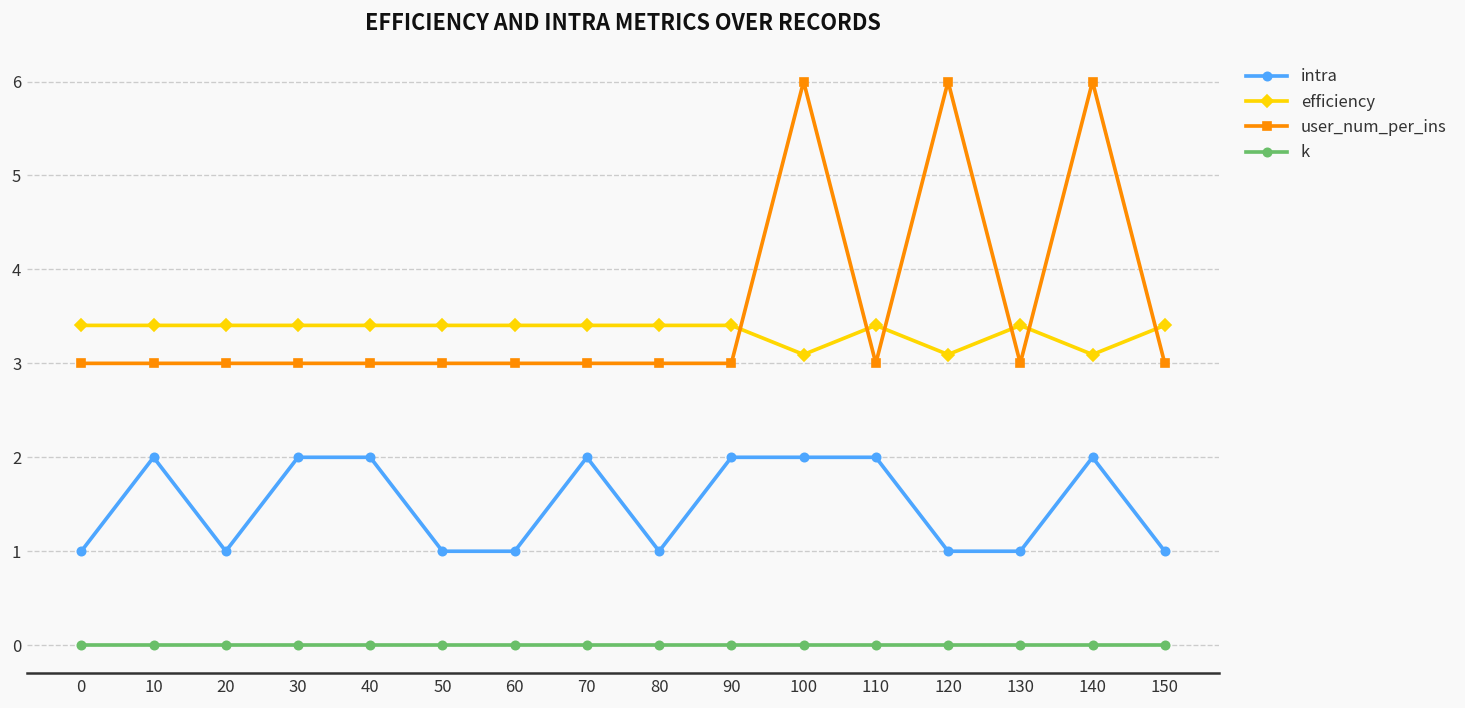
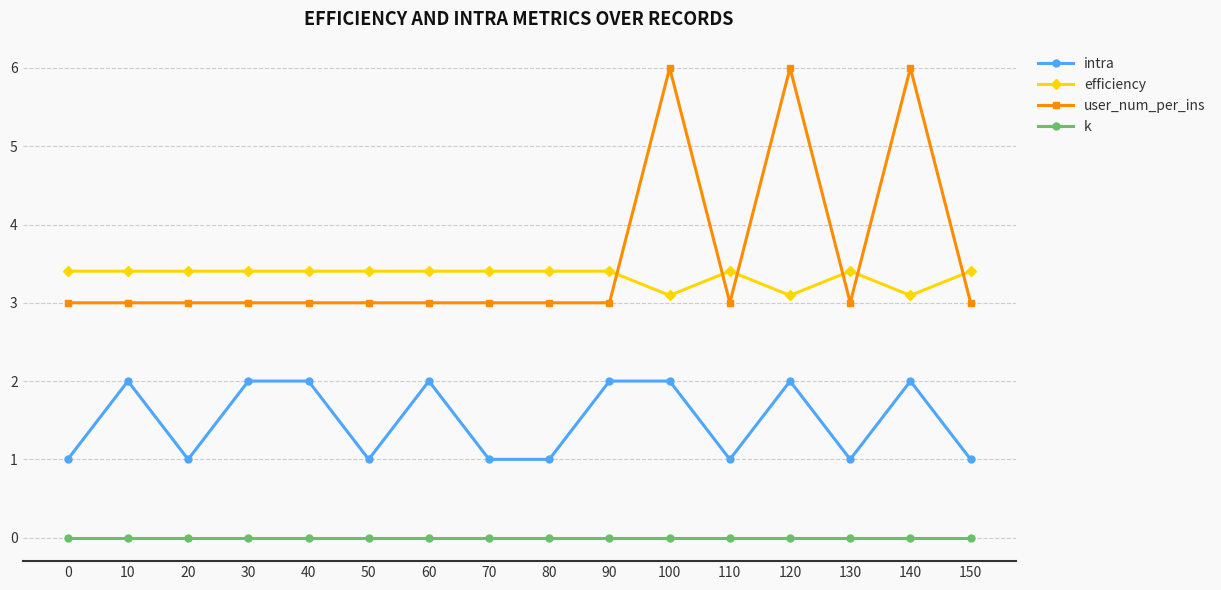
  {
    "intra": {
      "0": 1,
      "10": 2,
      "20": 1,
      "30": 2,
      "40": 2,
      "50": 1,
-     "60": 1,
-     "70": 2,
+     "60": 2,
+     "70": 1,
      "80": 1,
      "90": 2,
      "100": 2,
-     "110": 2,
-     "120": 1,
+     "110": 1,
+     "120": 2,
      "130": 1,
      "140": 2,
      "150": 1
    },
    "efficiency": {
      "0": 3.4,
      "10": 3.4,
      "20": 3.4,
      "30": 3.4,
      "40": 3.4,
      "50": 3.4,
      "60": 3.4,
      "70": 3.4,
      "80": 3.4,
      "90": 3.4,
      "100": 3.1,
      "110": 3.4,
      "120": 3.1,
      "130": 3.4,
      "140": 3.1,
      "150": 3.4
    },
    "user_num_per_ins": {
      "0": 3,
      "10": 3,
      "20": 3,
      "30": 3,
      "40": 3,
      "50": 3,
      "60": 3,
      "70": 3,
      "80": 3,
      "90": 3,
      "100": 6,
      "110": 3,
      "120": 6,
      "130": 3,
      "140": 6,
      "150": 3
    },
    "k": {
      "0": 0,
      "10": 0,
      "20": 0,
      "30": 0,
      "40": 0,
      "50": 0,
      "60": 0,
      "70": 0,
      "80": 0,
      "90": 0,
      "100": 0,
      "110": 0,
      "120": 0,
      "130": 0,
      "140": 0,
      "150": 0
    }
  }
